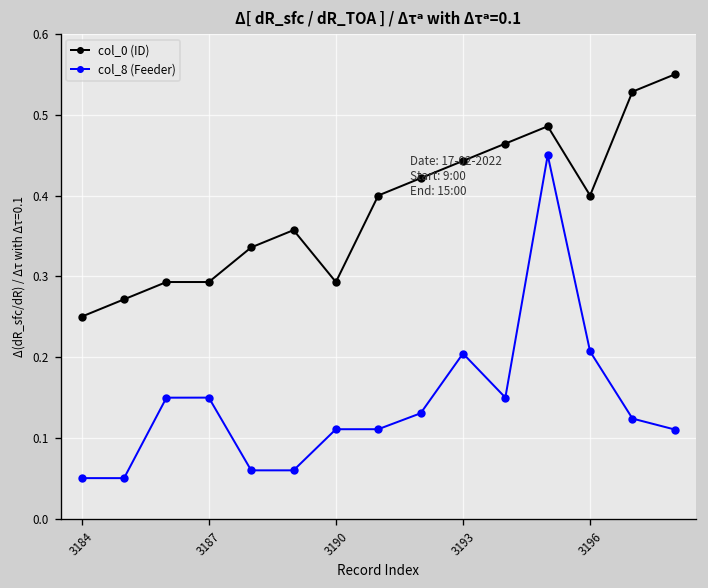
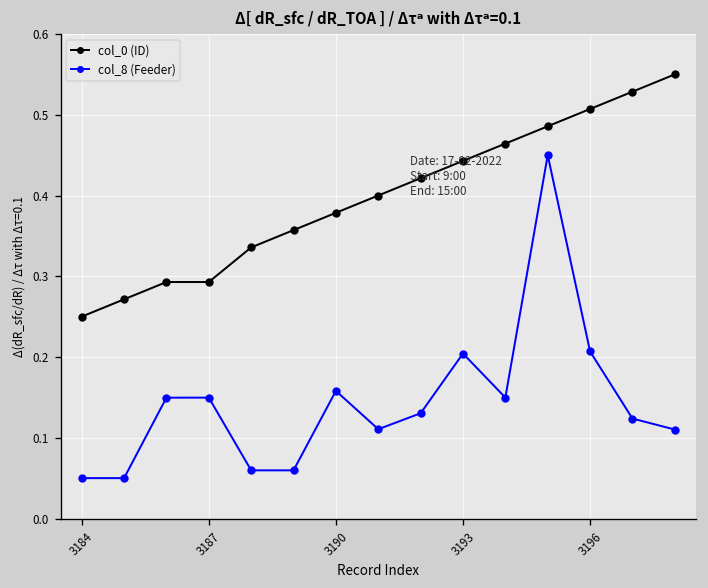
  {
    "col_0 (ID)": {
      "3184": 0.25,
      "3187": 0.29,
-     "3190": 0.29,
-     "3196": 0.40
+     "3190": 0.38,
+     "3196": 0.51
    },
    "col_8 (Feeder)": {
      "3184": 0.05,
      "3187": 0.15,
-     "3190": 0.11,
+     "3190": 0.16,
      "3193": 0.20,
      "3196": 0.21
    }
  }
